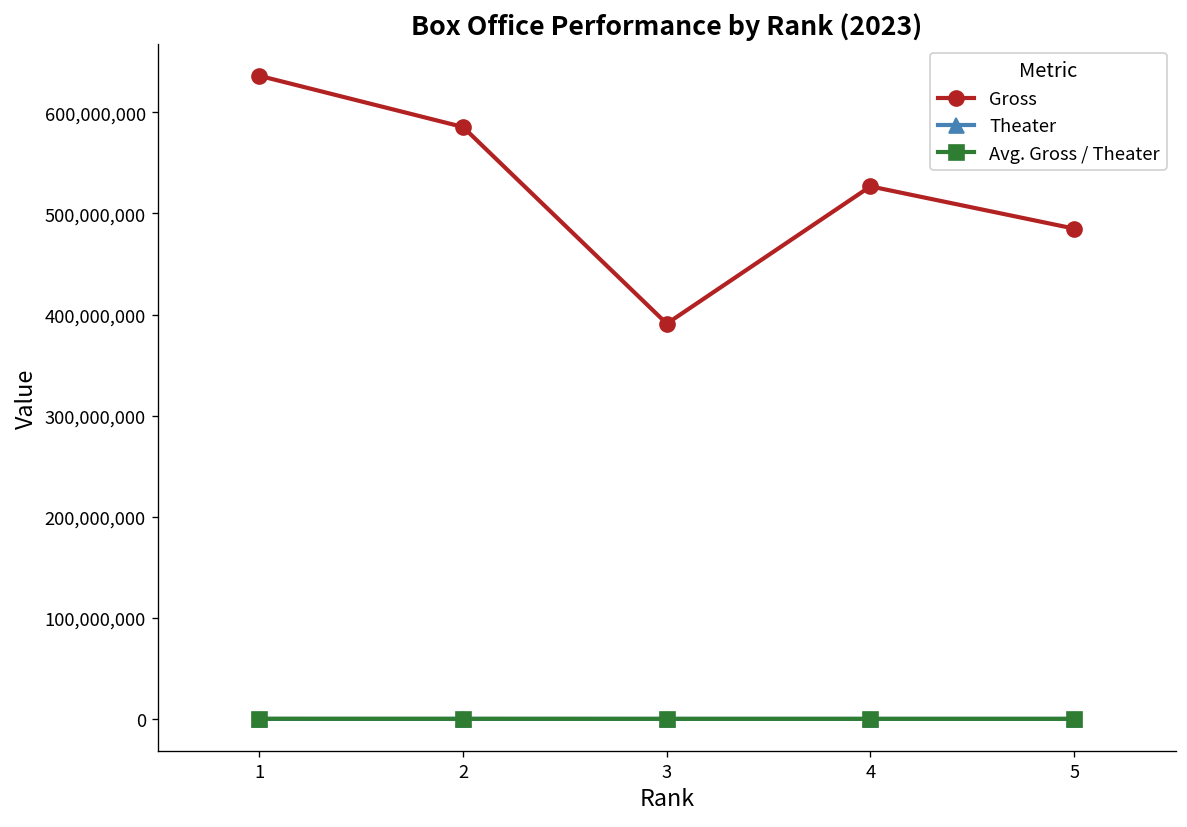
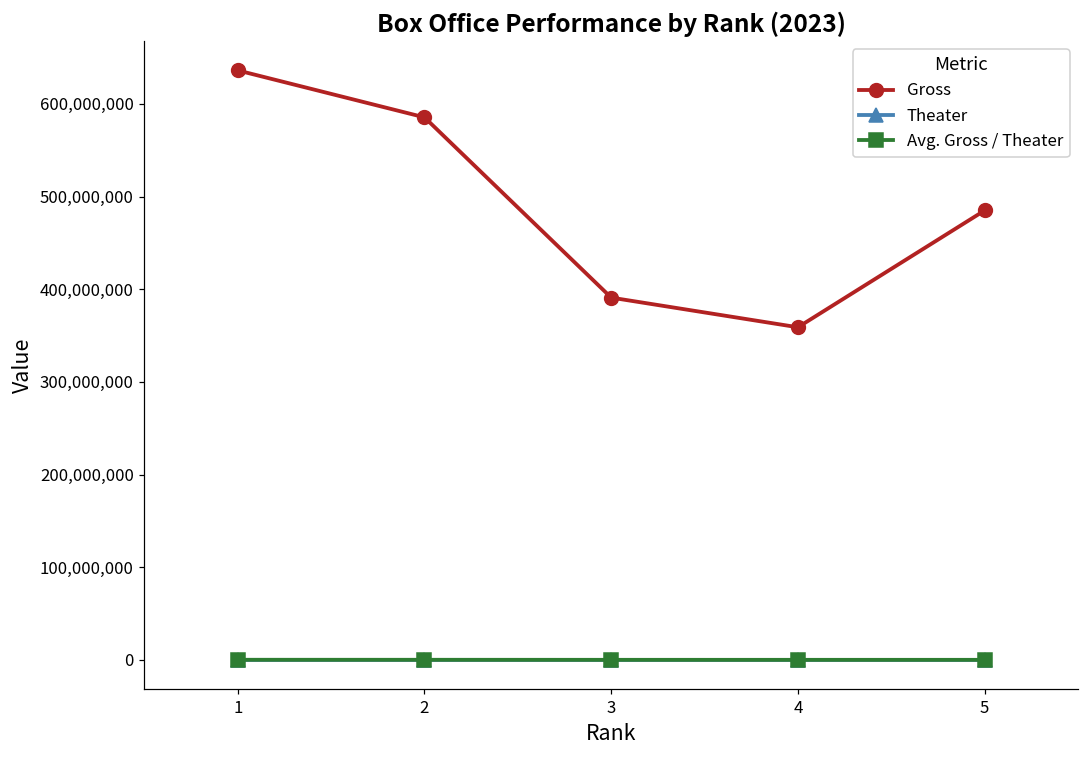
  {
    "Gross": {
      "1": "640,000,000",
      "2": "590,000,000",
      "3": "390,000,000",
-     "4": "530,000,000",
+     "4": "360,000,000",
      "5": "490,000,000"
    },
    "Avg. Gross / Theater": {
      "1": "0",
      "2": "0",
      "3": "0",
      "4": "0",
      "5": "0"
    }
  }
